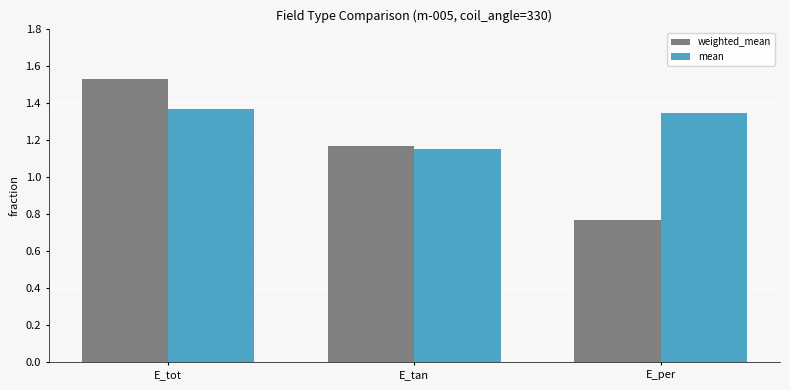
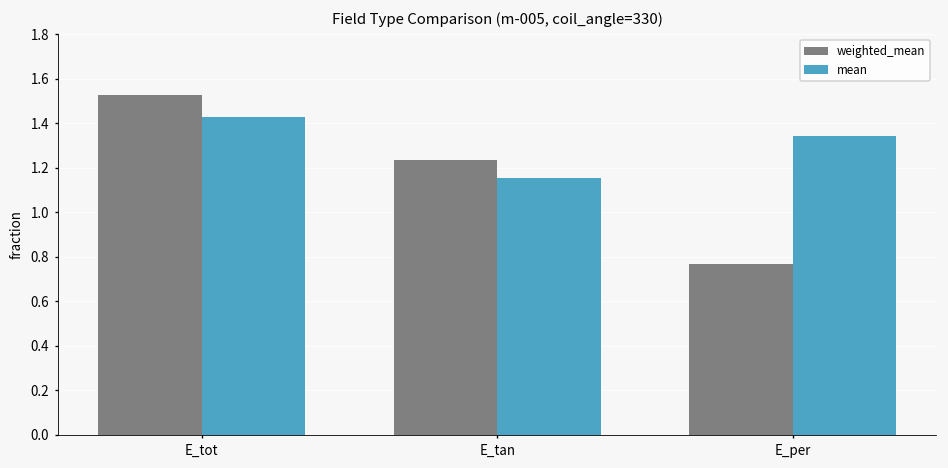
  {
    "weighted_mean": {
      "E_tot": 1.53,
-     "E_tan": 1.17,
+     "E_tan": 1.23,
      "E_per": 0.77
    },
    "mean": {
-     "E_tot": 1.37,
+     "E_tot": 1.43,
      "E_tan": 1.15,
      "E_per": 1.34
    }
  }
